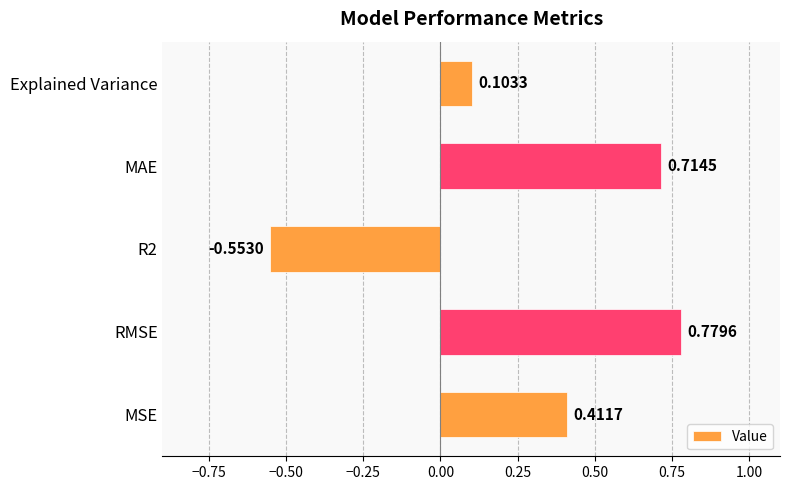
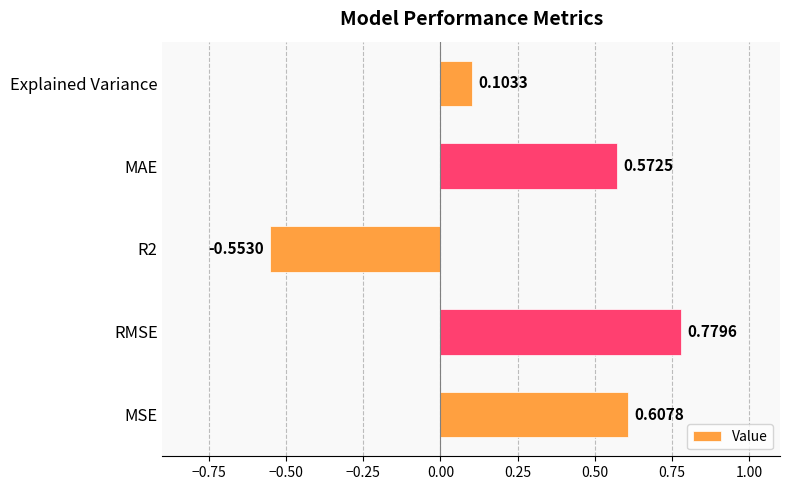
  {
    "Explained Variance": 0.1033,
-   "MAE": 0.7145,
+   "MAE": 0.5725,
    "R2": -0.5530,
    "RMSE": 0.7796,
-   "MSE": 0.4117
+   "MSE": 0.6078
  }
